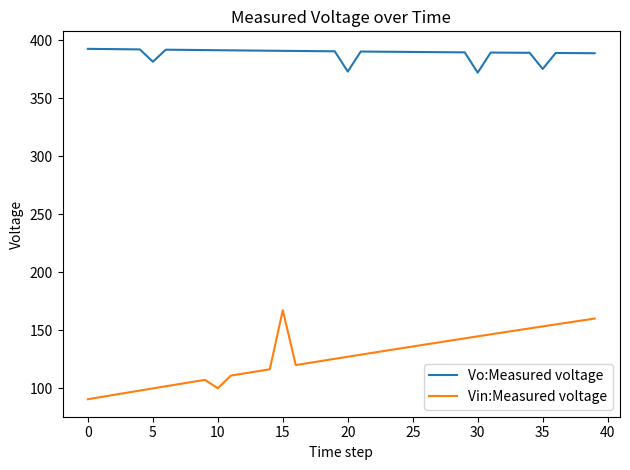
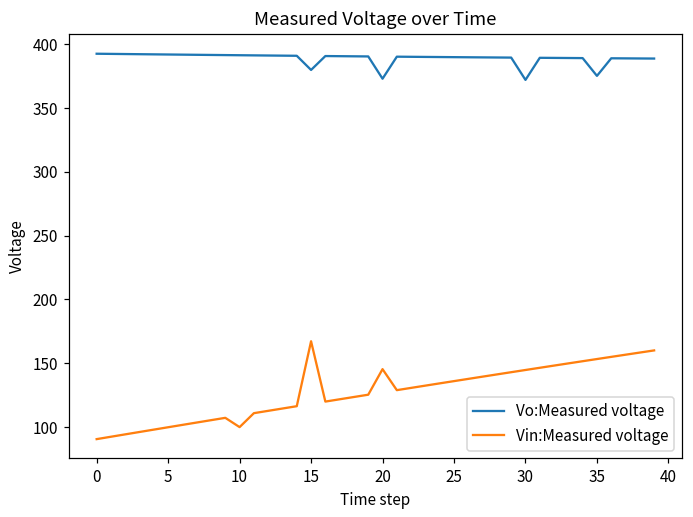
  {
    "Vo:Measured voltage": {
      "0": 393,
-     "5": 381,
+     "5": 392,
      "10": 391,
-     "15": 391,
+     "15": 380,
      "20": 373,
      "25": 390,
      "30": 372,
      "35": 375
    },
    "Vin:Measured voltage": {
      "0": 91,
      "5": 100,
      "10": 100,
      "15": 167,
-     "20": 127,
+     "20": 145,
      "25": 136,
      "30": 145,
      "35": 153
    }
  }
